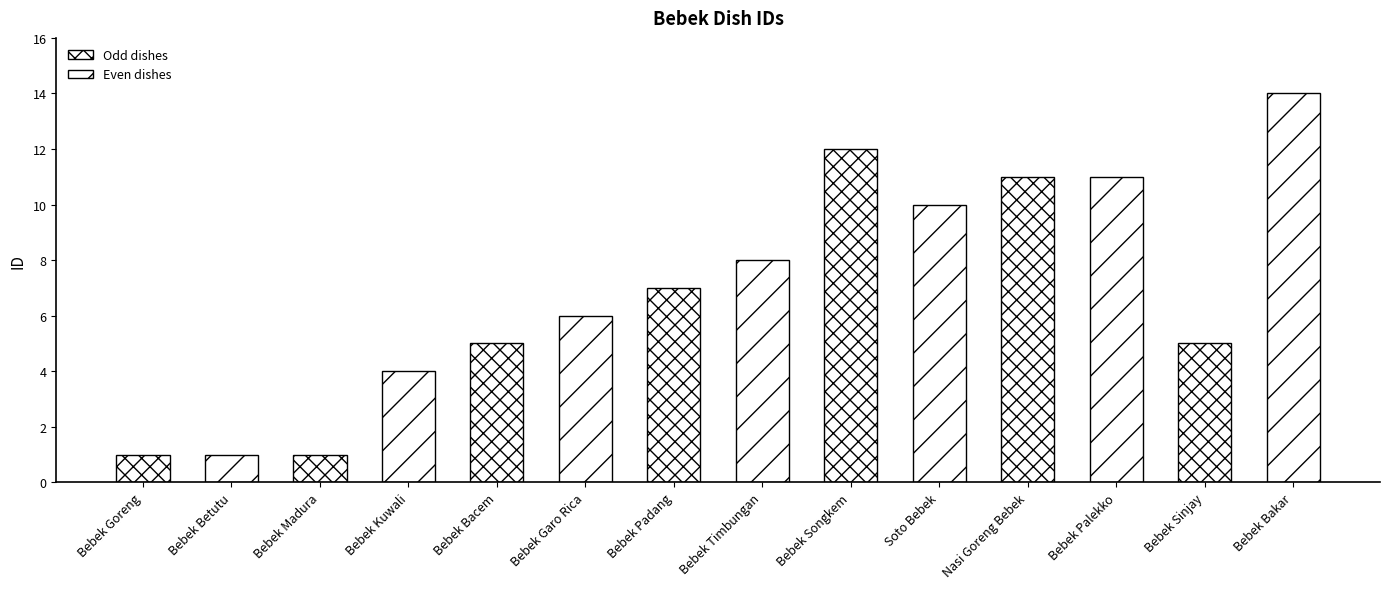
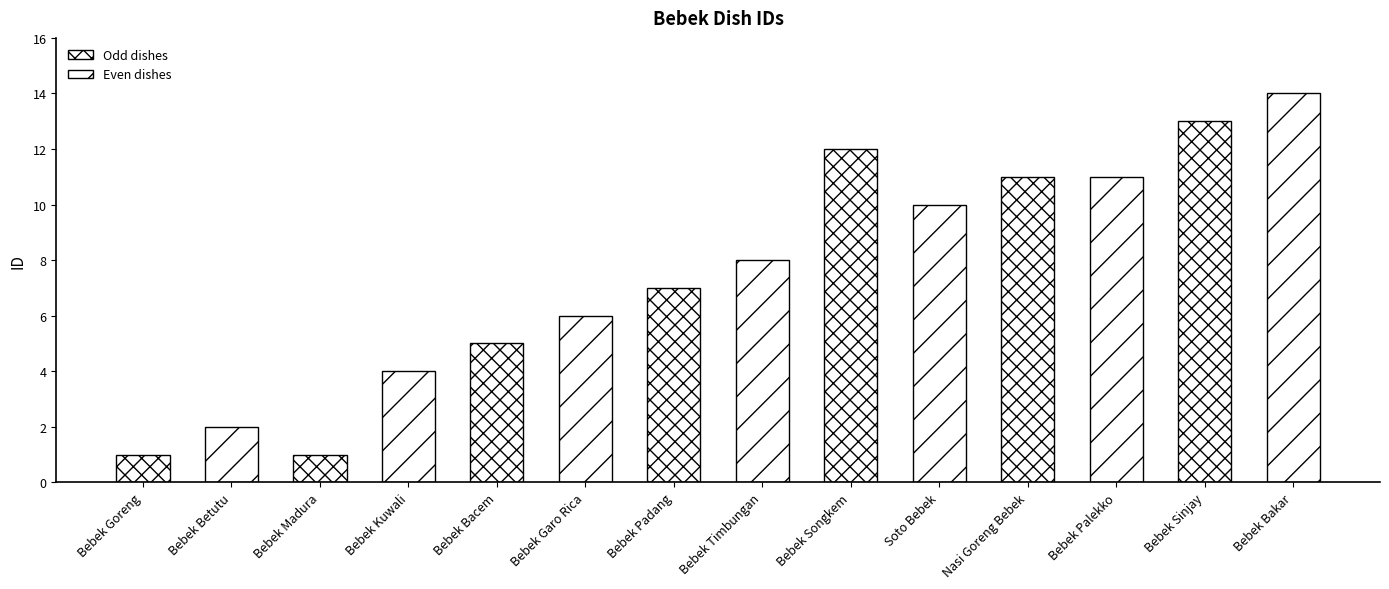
  {
    "Bebek Goreng": 1,
-   "Bebek Betutu": 1,
+   "Bebek Betutu": 2,
    "Bebek Madura": 1,
    "Bebek Kuwali": 4,
    "Bebek Bacem": 5,
    "Bebek Garo Rica": 6,
    "Bebek Padang": 7,
    "Bebek Timbungan": 8,
    "Bebek Songkem": 12,
    "Soto Bebek": 10,
    "Nasi Goreng Bebek": 11,
    "Bebek Palekko": 11,
-   "Bebek Sinjay": 5,
+   "Bebek Sinjay": 13,
    "Bebek Bakar": 14
  }
